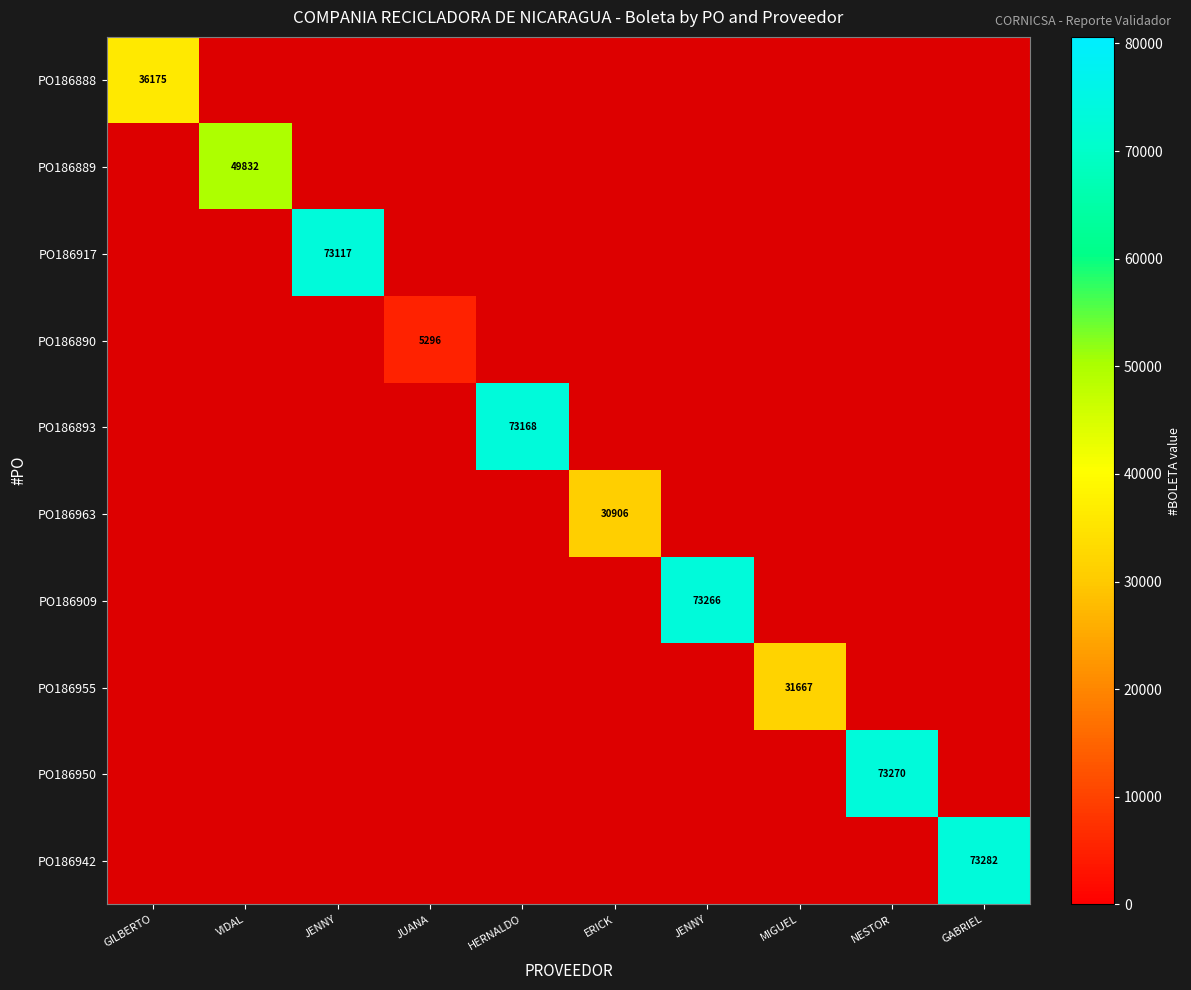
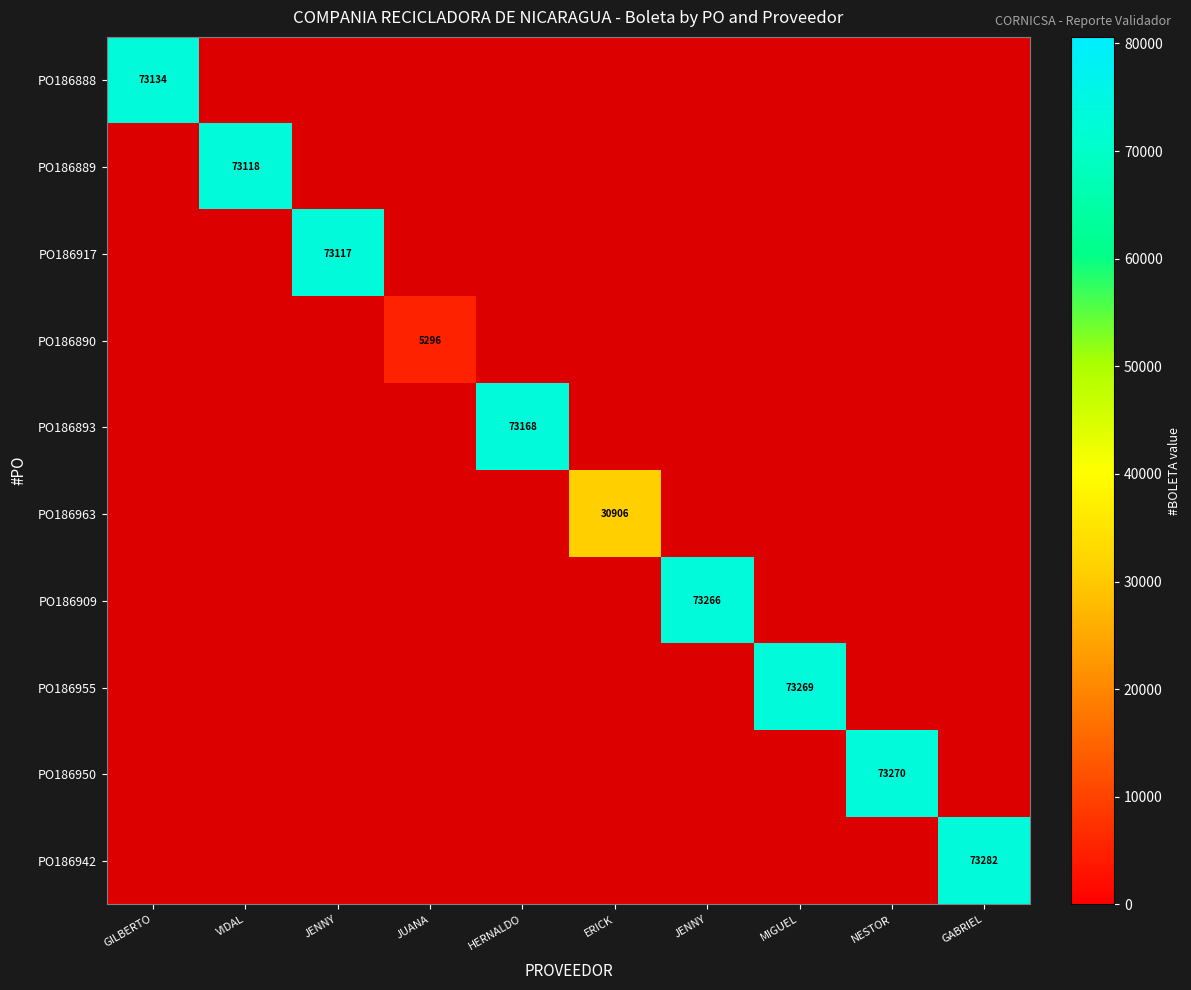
  {
    "PO186888": {
-     "GILBERTO": 36175
+     "GILBERTO": 73134
    },
    "PO186889": {
-     "VIDAL": 49832
+     "VIDAL": 73118
    },
    "PO186890": {
      "JUANA": 5296
    },
    "PO186893": {
      "HERNALDO": 73168
    },
    "PO186963": {
      "ERICK": 30906
    },
    "PO186955": {
-     "MIGUEL": 31667
+     "MIGUEL": 73269
    },
    "PO186950": {
      "NESTOR": 73270
    },
    "PO186942": {
      "GABRIEL": 73282
    }
  }
